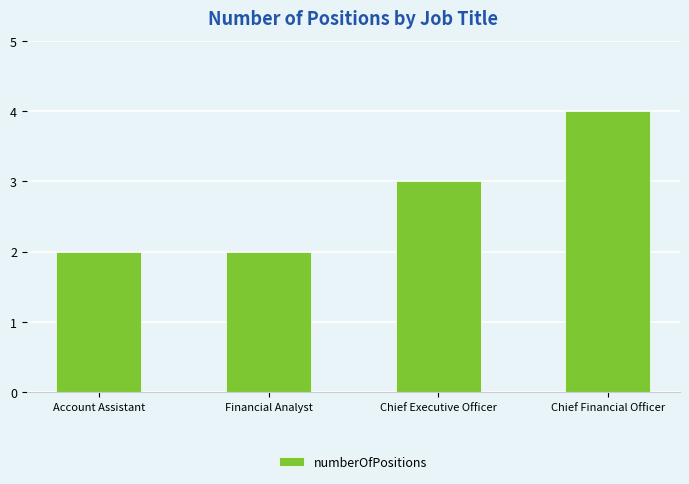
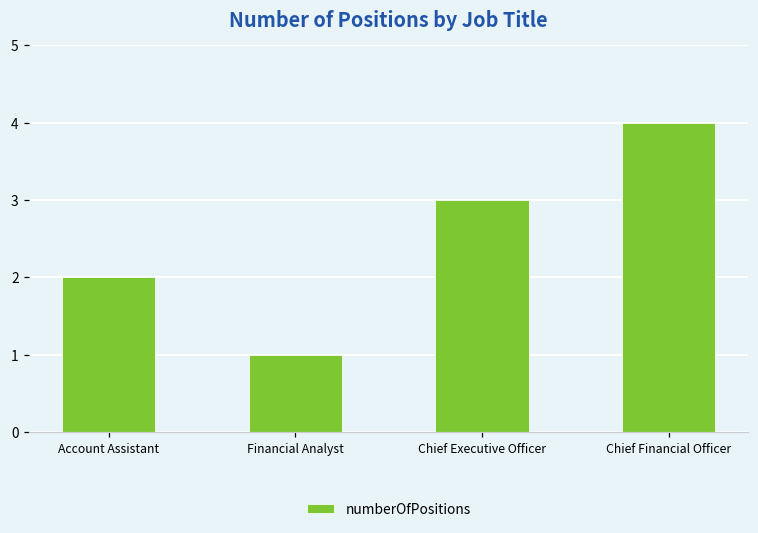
  {
    "Account Assistant": 2,
-   "Financial Analyst": 2,
+   "Financial Analyst": 1,
    "Chief Executive Officer": 3,
    "Chief Financial Officer": 4
  }
